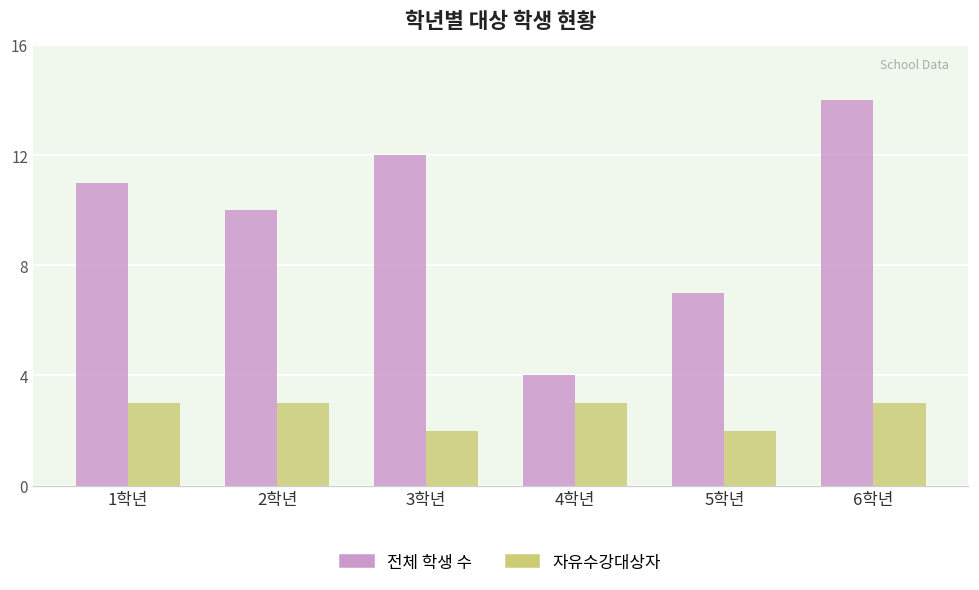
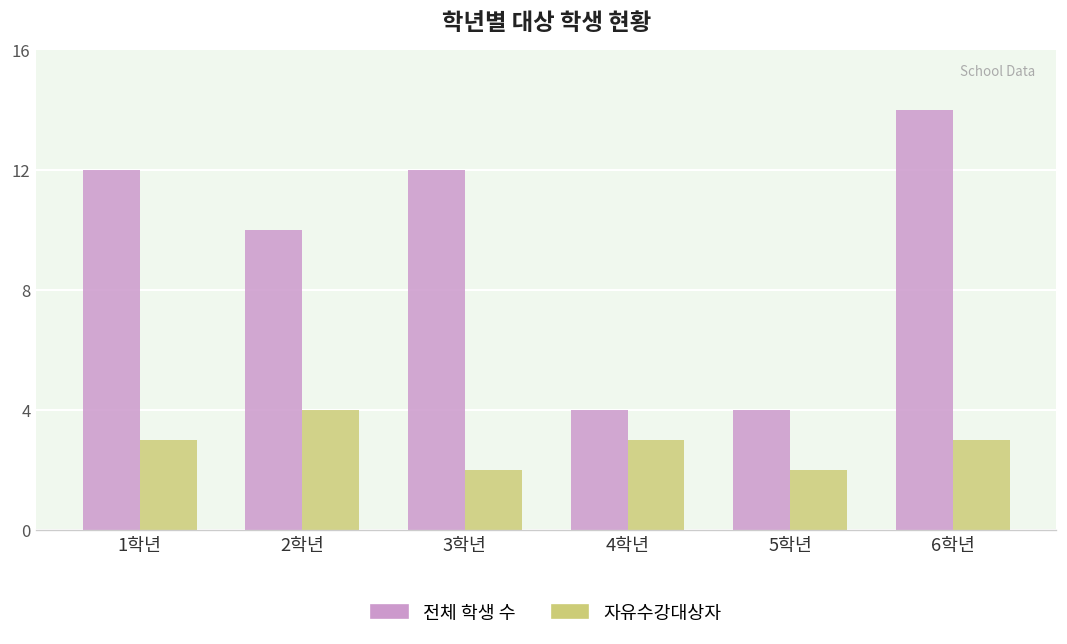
  {
    "전체 학생 수": {
-     "1학년": 11,
+     "1학년": 12,
      "2학년": 10,
      "3학년": 12,
      "4학년": 4,
-     "5학년": 7,
+     "5학년": 4,
      "6학년": 14
    },
    "자유수강대상자": {
      "1학년": 3,
-     "2학년": 3,
+     "2학년": 4,
      "3학년": 2,
      "4학년": 3,
      "5학년": 2,
      "6학년": 3
    }
  }
